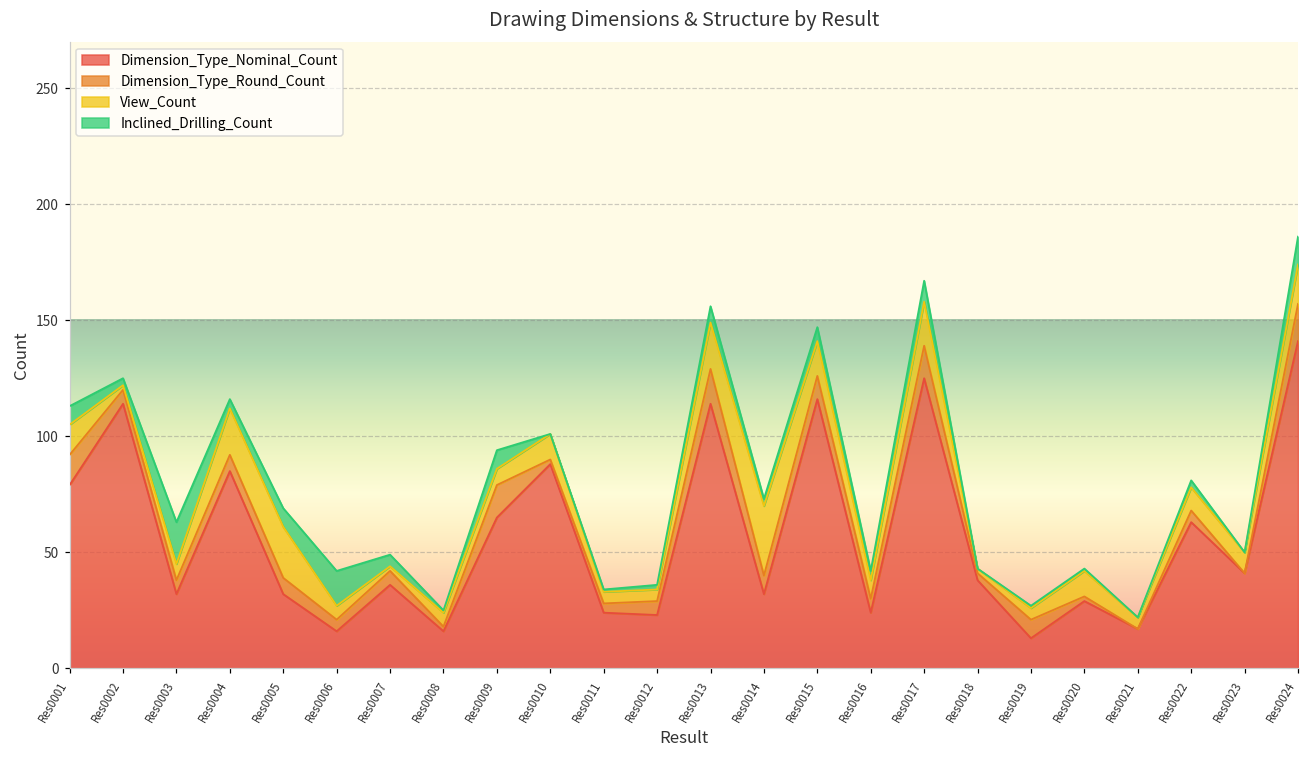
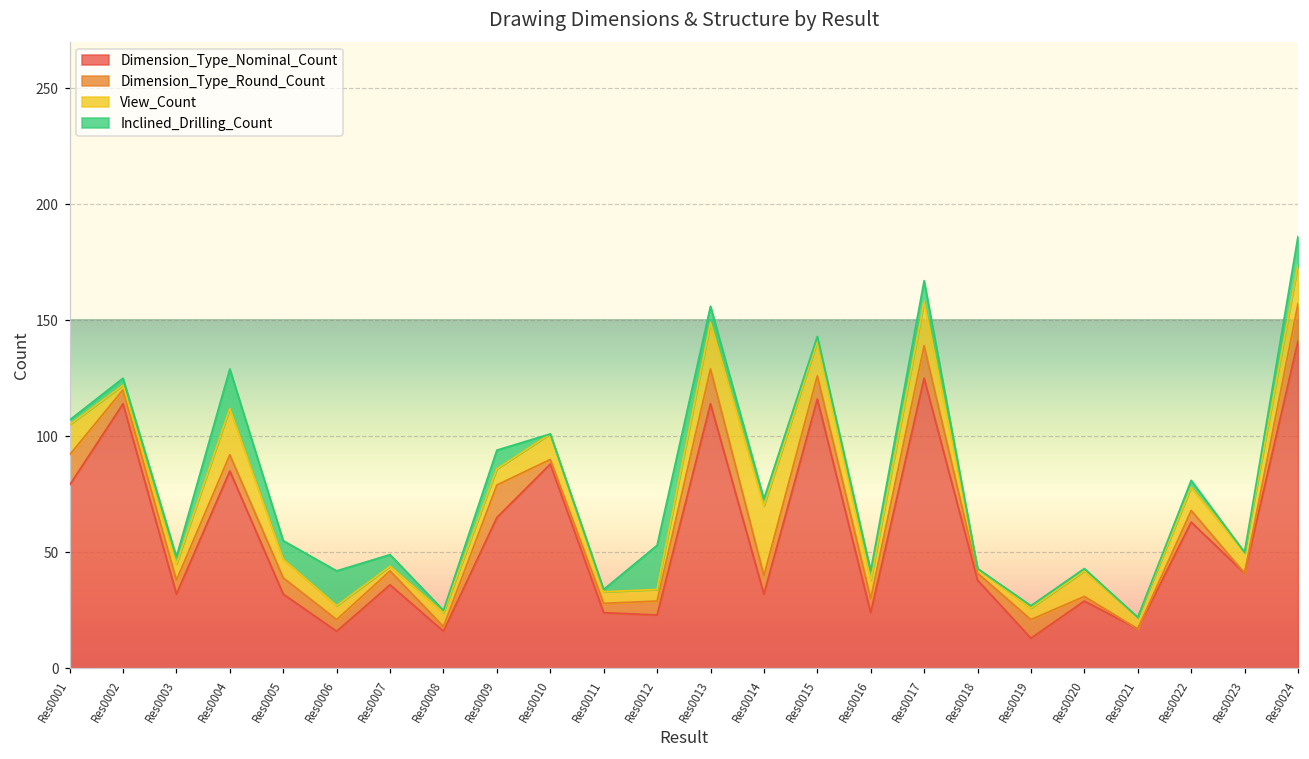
  {
    "View_Count": {
      "Res0001": 13,
      "Res0002": 2,
      "Res0003": 7,
      "Res0004": 20,
-     "Res0005": 22,
+     "Res0005": 8,
      "Res0006": 6,
      "Res0007": 2,
      "Res0009": 7,
      "Res0012": 5,
      "Res0013": 20,
      "Res0014": 30,
      "Res0015": 15,
      "Res0016": 8,
      "Res0017": 19,
      "Res0022": 10,
      "Res0024": 17
    },
    "Inclined_Drilling_Count": {
-     "Res0001": 8,
+     "Res0001": 2,
      "Res0002": 3,
-     "Res0003": 18,
-     "Res0004": 4,
+     "Res0003": 3,
+     "Res0004": 17,
      "Res0005": 8,
      "Res0006": 15,
      "Res0007": 5,
      "Res0009": 8,
-     "Res0012": 2,
+     "Res0012": 19,
      "Res0013": 7,
      "Res0014": 3,
-     "Res0015": 6,
+     "Res0015": 2,
      "Res0016": 4,
      "Res0017": 9,
      "Res0022": 3,
      "Res0024": 12
    }
  }
